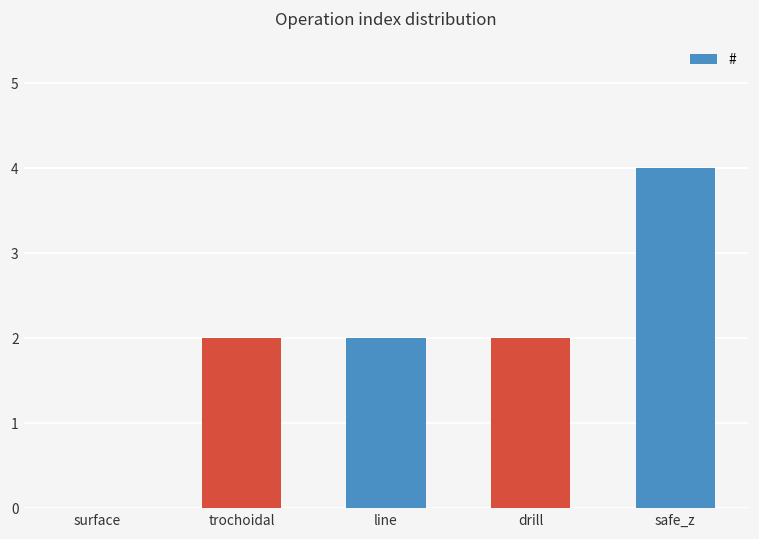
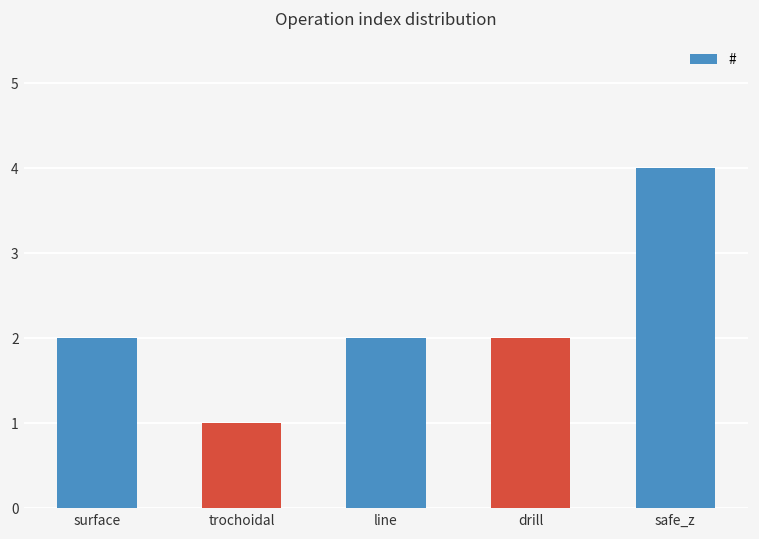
  {
-   "surface": 0,
-   "trochoidal": 2,
+   "surface": 2,
+   "trochoidal": 1,
    "line": 2,
    "drill": 2,
    "safe_z": 4
  }
